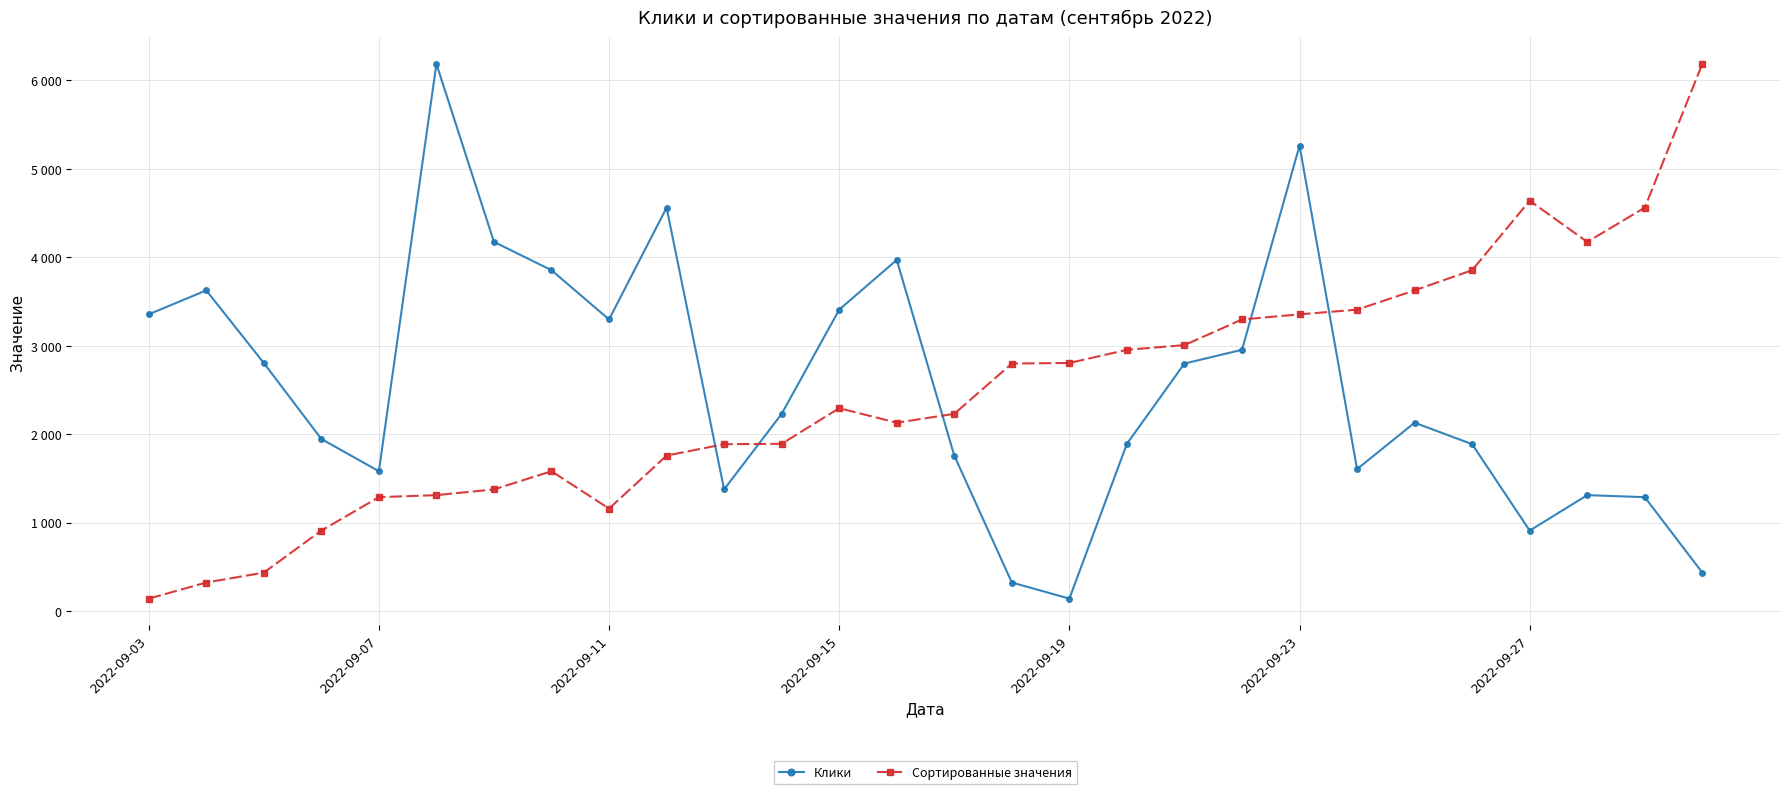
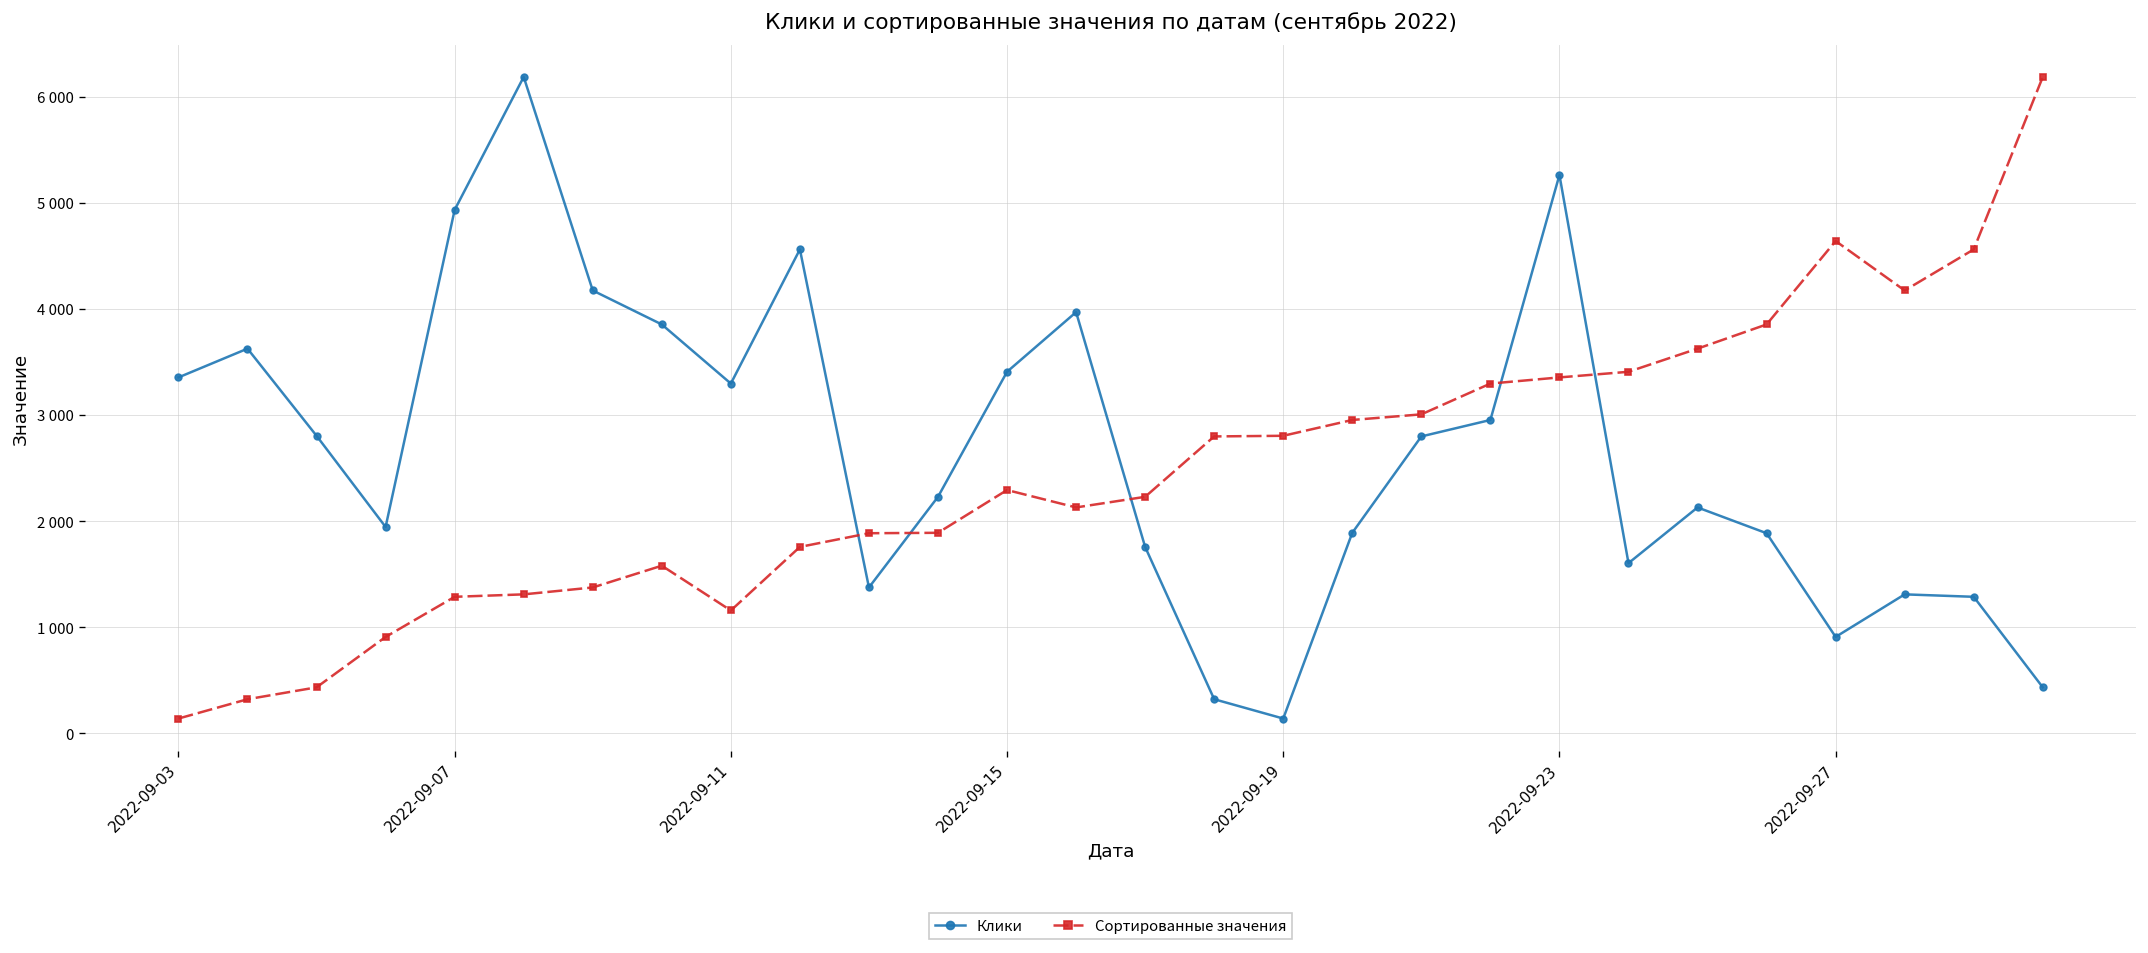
  {
    "Клики": {
      "2022-09-03": 3400,
-     "2022-09-07": 1600,
+     "2022-09-07": 4900,
      "2022-09-11": 3300,
      "2022-09-15": 3400,
      "2022-09-19": 100,
      "2022-09-23": 5300,
      "2022-09-27": 900
    },
    "Сортированные значения": {
      "2022-09-03": 100,
      "2022-09-07": 1300,
      "2022-09-11": 1200,
      "2022-09-15": 2300,
      "2022-09-19": 2800,
      "2022-09-23": 3400,
      "2022-09-27": 4600
    }
  }
